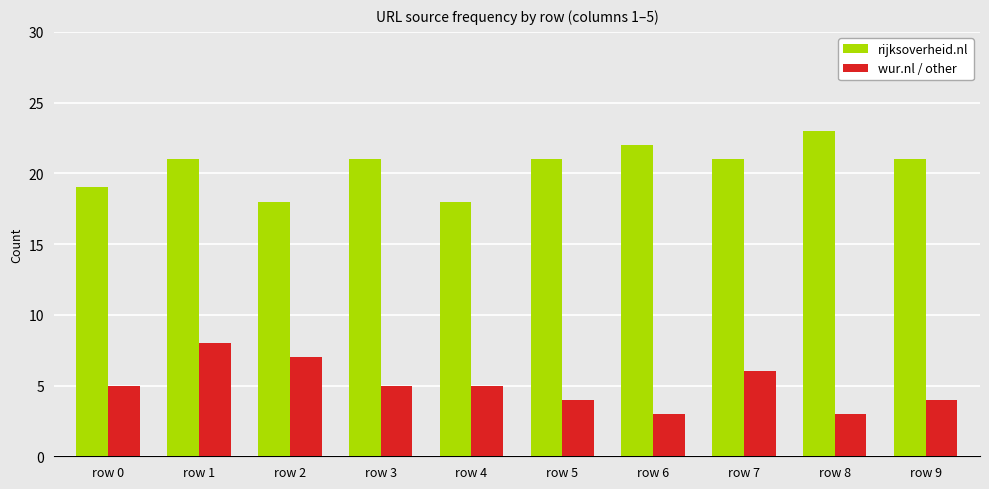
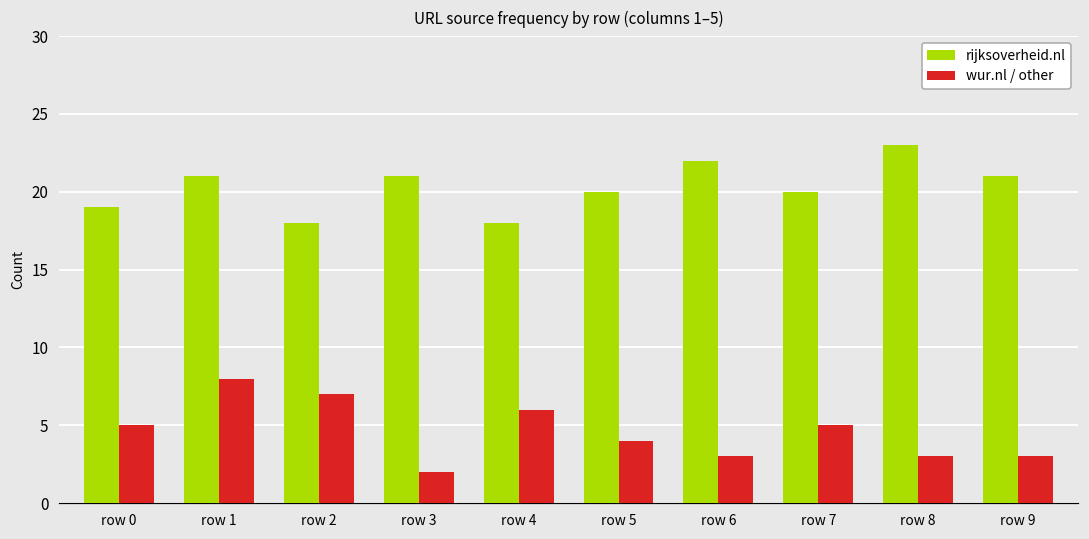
  {
    "rijksoverheid.nl": {
      "row 0": 19,
      "row 1": 21,
      "row 2": 18,
      "row 3": 21,
      "row 4": 18,
-     "row 5": 21,
+     "row 5": 20,
      "row 6": 22,
-     "row 7": 21,
+     "row 7": 20,
      "row 8": 23,
      "row 9": 21
    },
    "wur.nl / other": {
      "row 0": 5,
      "row 1": 8,
      "row 2": 7,
-     "row 3": 5,
-     "row 4": 5,
+     "row 3": 2,
+     "row 4": 6,
      "row 5": 4,
      "row 6": 3,
-     "row 7": 6,
+     "row 7": 5,
      "row 8": 3,
-     "row 9": 4
+     "row 9": 3
    }
  }
